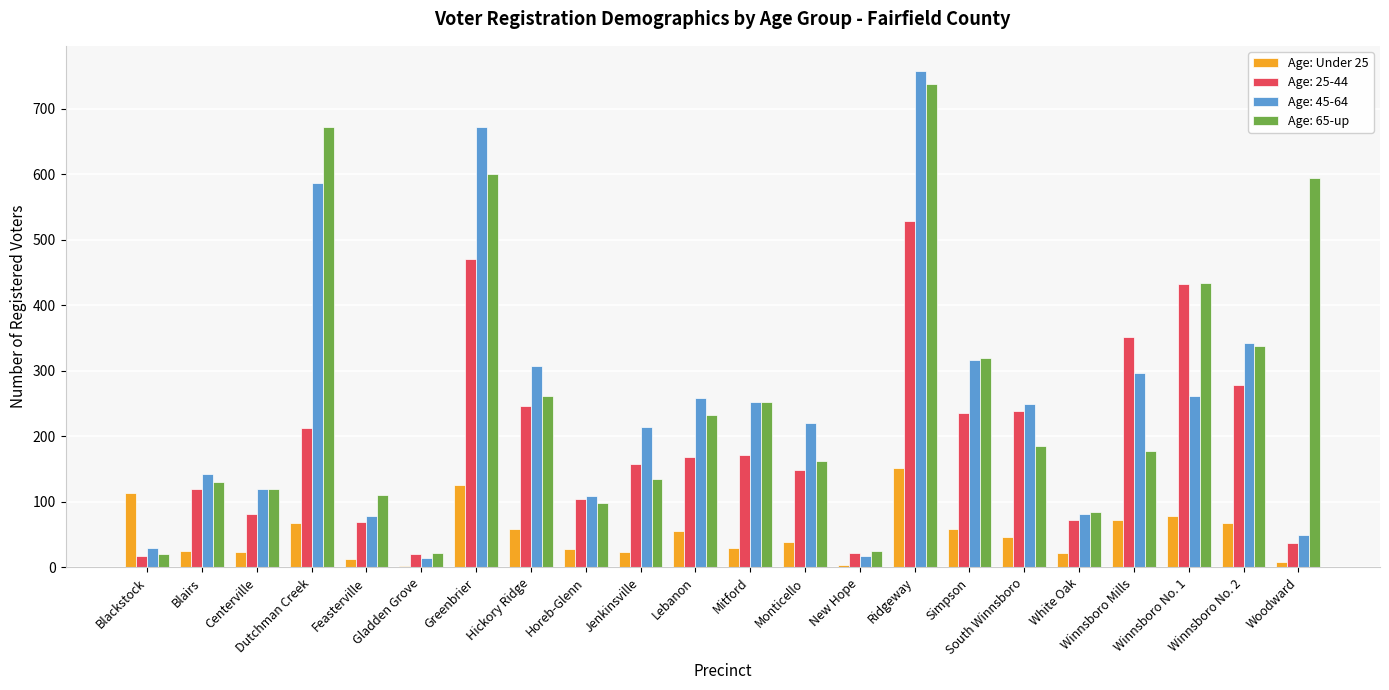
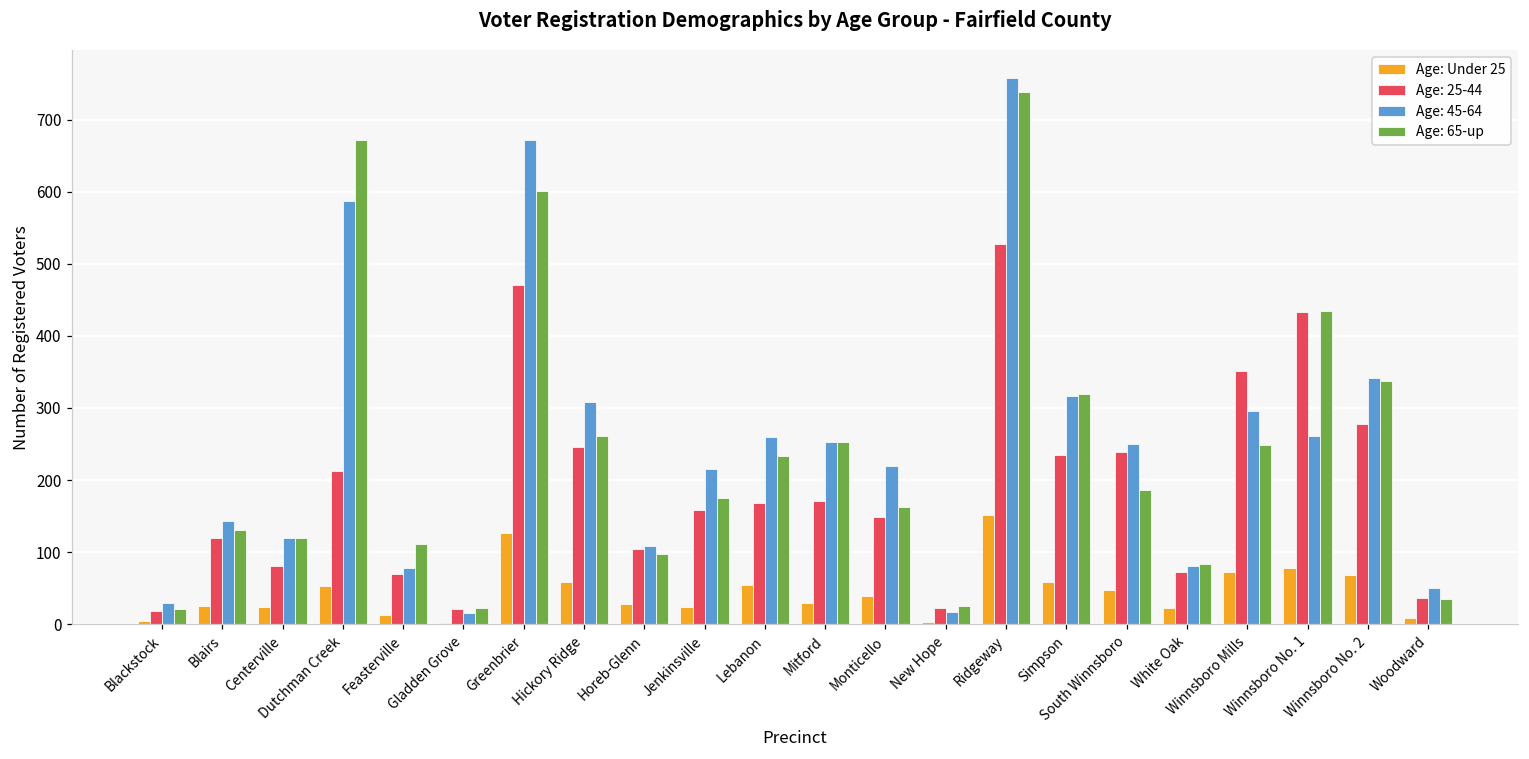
  {
    "Age: Under 25": {
-     "Blackstock": 110,
+     "Blackstock": 10,
      "Blairs": 30,
      "Centerville": 20,
-     "Dutchman Creek": 70,
+     "Dutchman Creek": 50,
      "Feasterville": 10,
      "Greenbrier": 130,
      "Hickory Ridge": 60,
      "Horeb-Glenn": 30,
      "Jenkinsville": 20,
      "Lebanon": 60,
      "Mitford": 30,
      "Monticello": 40,
      "Ridgeway": 150,
      "Simpson": 60,
      "South Winnsboro": 50,
      "White Oak": 20,
      "Winnsboro Mills": 70,
      "Winnsboro No. 1": 80,
      "Winnsboro No. 2": 70,
      "Woodward": 10
    },
    "Age: 25-44": {
      "Blackstock": 20,
      "Blairs": 120,
      "Centerville": 80,
      "Dutchman Creek": 210,
      "Feasterville": 70,
      "Gladden Grove": 20,
      "Greenbrier": 470,
      "Hickory Ridge": 250,
      "Horeb-Glenn": 100,
      "Jenkinsville": 160,
      "Lebanon": 170,
      "Mitford": 170,
      "Monticello": 150,
      "New Hope": 20,
      "Ridgeway": 530,
      "Simpson": 240,
      "South Winnsboro": 240,
      "White Oak": 70,
      "Winnsboro Mills": 350,
      "Winnsboro No. 1": 430,
      "Winnsboro No. 2": 280,
      "Woodward": 40
    },
    "Age: 45-64": {
      "Blackstock": 30,
      "Blairs": 140,
      "Centerville": 120,
      "Dutchman Creek": 590,
      "Feasterville": 80,
      "Gladden Grove": 20,
      "Greenbrier": 670,
      "Hickory Ridge": 310,
      "Horeb-Glenn": 110,
      "Jenkinsville": 220,
      "Lebanon": 260,
      "Mitford": 250,
      "Monticello": 220,
      "New Hope": 20,
      "Ridgeway": 760,
      "Simpson": 320,
      "South Winnsboro": 250,
      "White Oak": 80,
      "Winnsboro Mills": 300,
      "Winnsboro No. 1": 260,
      "Winnsboro No. 2": 340,
      "Woodward": 50
    },
    "Age: 65-up": {
      "Blackstock": 20,
      "Blairs": 130,
      "Centerville": 120,
      "Dutchman Creek": 670,
      "Feasterville": 110,
      "Gladden Grove": 20,
      "Greenbrier": 600,
      "Hickory Ridge": 260,
      "Horeb-Glenn": 100,
-     "Jenkinsville": 140,
+     "Jenkinsville": 180,
      "Lebanon": 230,
      "Mitford": 250,
      "Monticello": 160,
      "New Hope": 30,
      "Ridgeway": 740,
      "Simpson": 320,
      "South Winnsboro": 190,
      "White Oak": 80,
-     "Winnsboro Mills": 180,
+     "Winnsboro Mills": 250,
      "Winnsboro No. 1": 430,
      "Winnsboro No. 2": 340,
-     "Woodward": 600
+     "Woodward": 40
    }
  }
